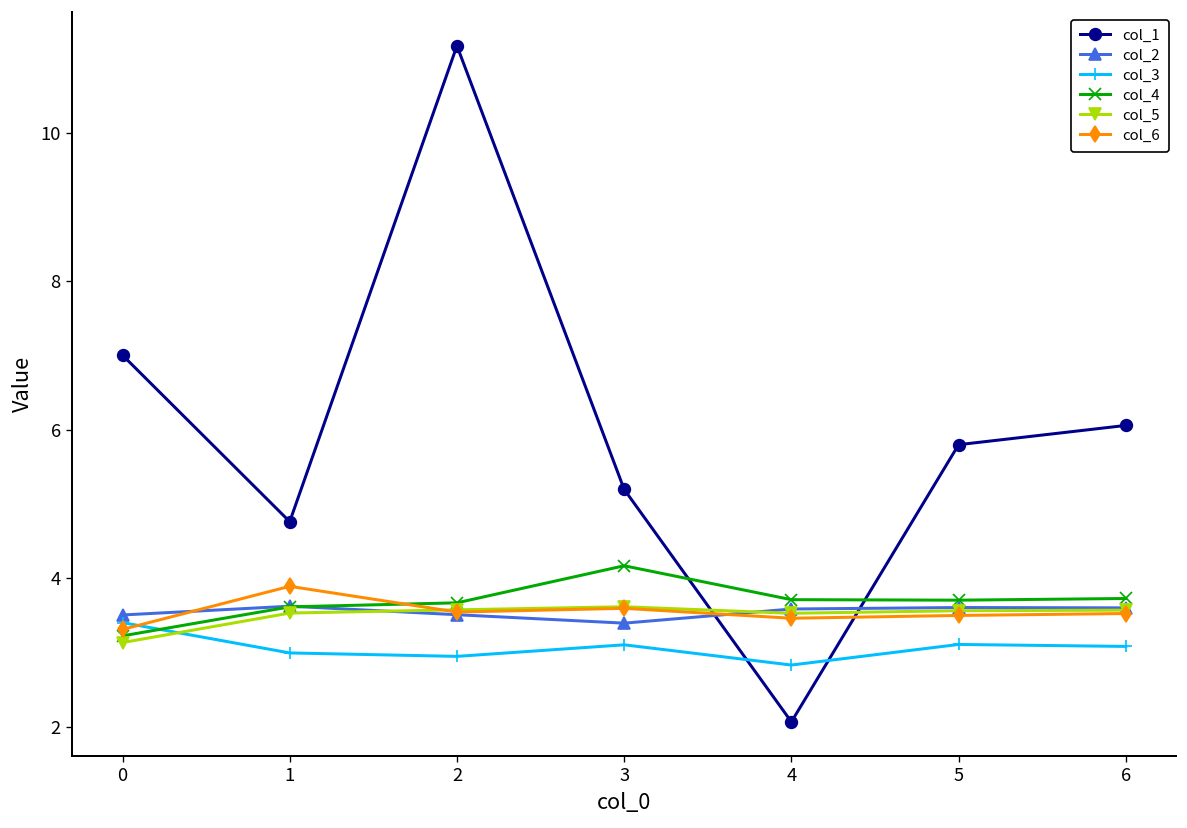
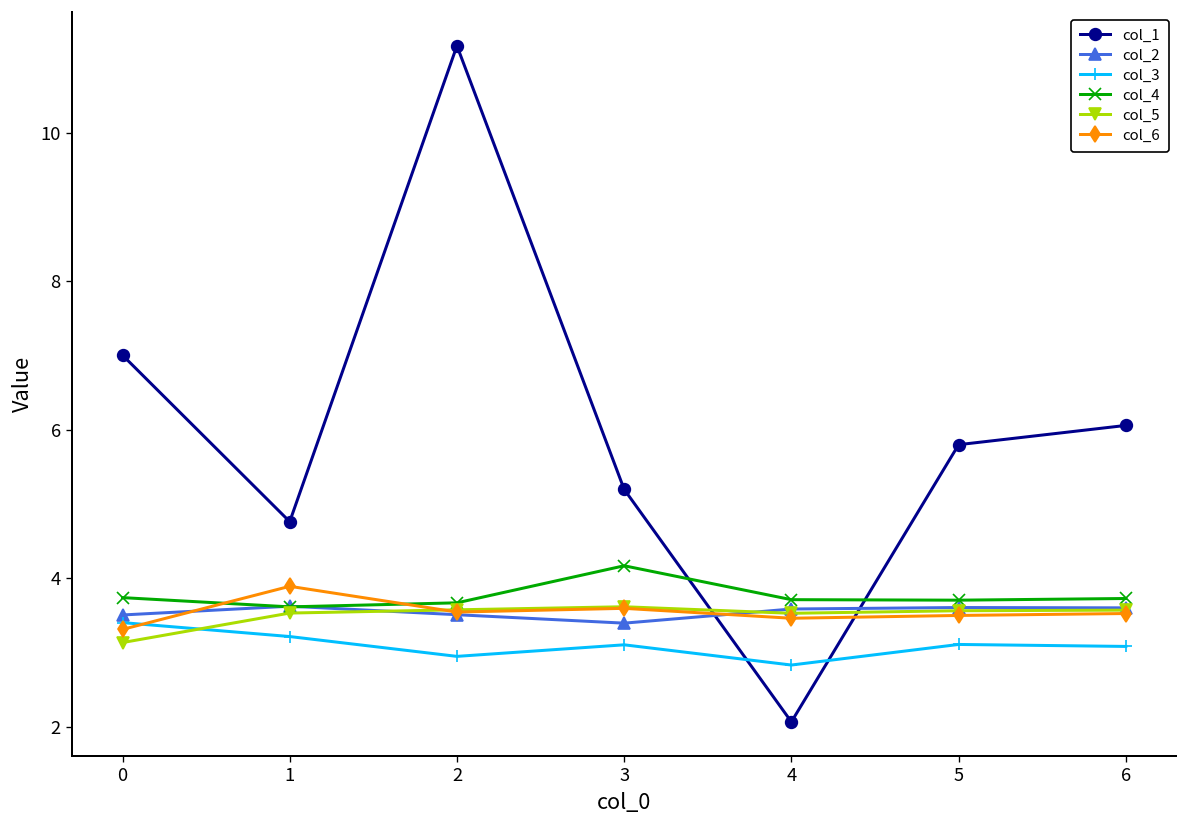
  {
    "col_1": {
      "0": 7.0,
      "1": 4.8,
      "2": 11.2,
      "3": 5.2,
      "4": 2.1,
      "5": 5.8,
      "6": 6.1
    },
    "col_2": {
      "0": 3.5,
      "3": 3.4,
      "4": 3.6,
      "5": 3.6
    },
    "col_3": {
      "0": 3.4,
-     "1": 3.0,
+     "1": 3.2,
      "2": 3.0,
      "3": 3.1,
      "4": 2.8,
      "5": 3.1,
      "6": 3.1
    },
    "col_4": {
-     "0": 3.2,
+     "0": 3.7,
      "2": 3.7,
      "3": 4.2,
      "4": 3.7,
      "5": 3.7,
      "6": 3.7
    },
    "col_5": {
      "0": 3.1,
      "1": 3.5,
      "4": 3.5,
      "5": 3.6
    },
    "col_6": {
      "0": 3.3,
      "1": 3.9,
      "4": 3.5,
      "5": 3.5,
      "6": 3.5
    }
  }
